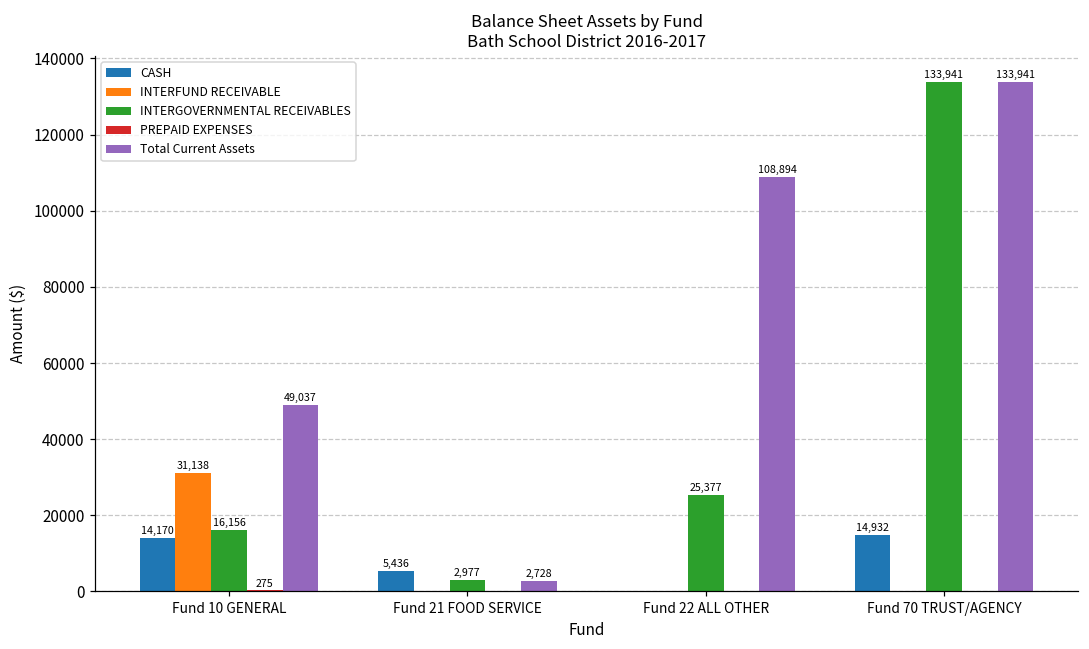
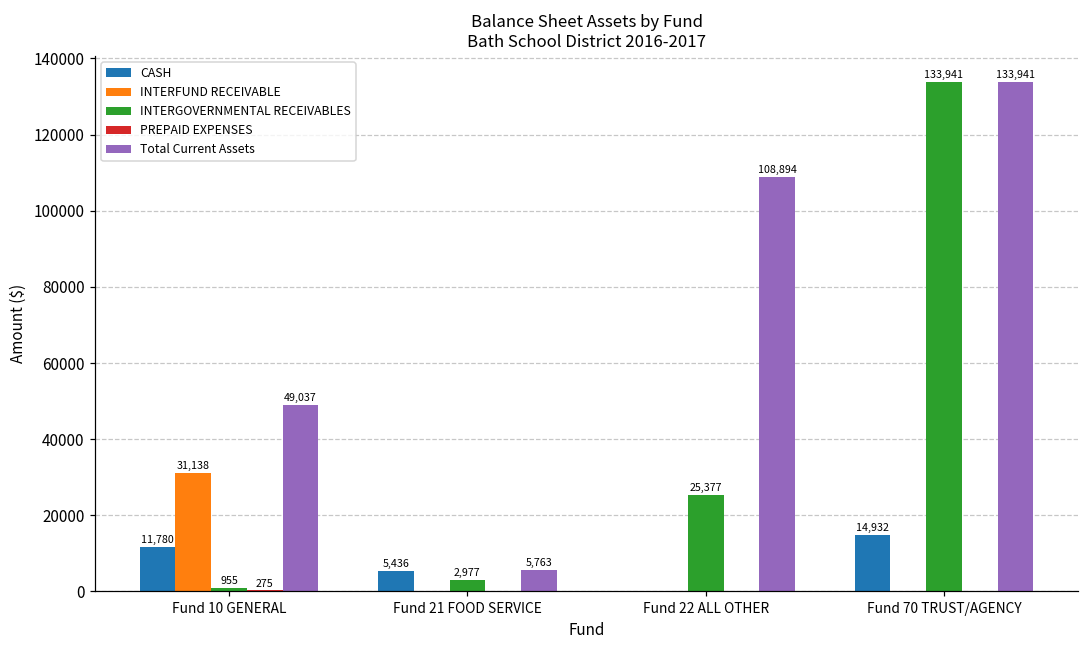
  {
    "CASH": {
-     "Fund 10 GENERAL": "14,170",
+     "Fund 10 GENERAL": "11,780",
      "Fund 21 FOOD SERVICE": "5,436",
      "Fund 70 TRUST/AGENCY": "14,932"
    },
    "INTERFUND RECEIVABLE": {
      "Fund 10 GENERAL": "31,138"
    },
    "INTERGOVERNMENTAL RECEIVABLES": {
-     "Fund 10 GENERAL": "16,156",
+     "Fund 10 GENERAL": "955",
      "Fund 21 FOOD SERVICE": "2,977",
      "Fund 22 ALL OTHER": "25,377",
      "Fund 70 TRUST/AGENCY": "133,941"
    },
    "PREPAID EXPENSES": {
      "Fund 10 GENERAL": "275"
    },
    "Total Current Assets": {
      "Fund 10 GENERAL": "49,037",
-     "Fund 21 FOOD SERVICE": "2,728",
+     "Fund 21 FOOD SERVICE": "5,763",
      "Fund 22 ALL OTHER": "108,894",
      "Fund 70 TRUST/AGENCY": "133,941"
    }
  }
